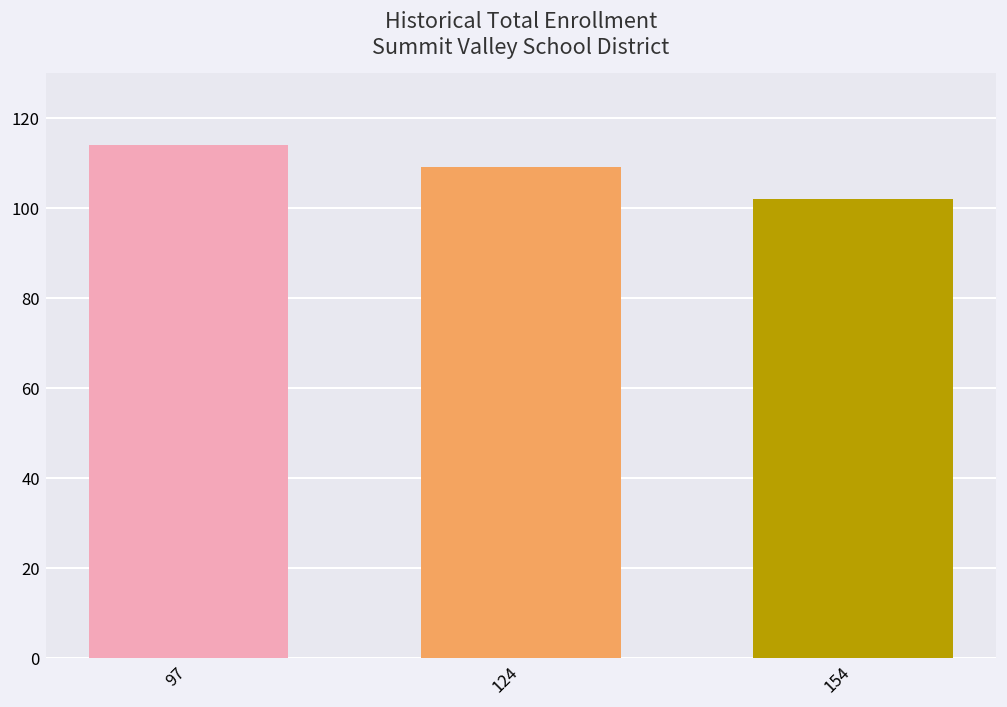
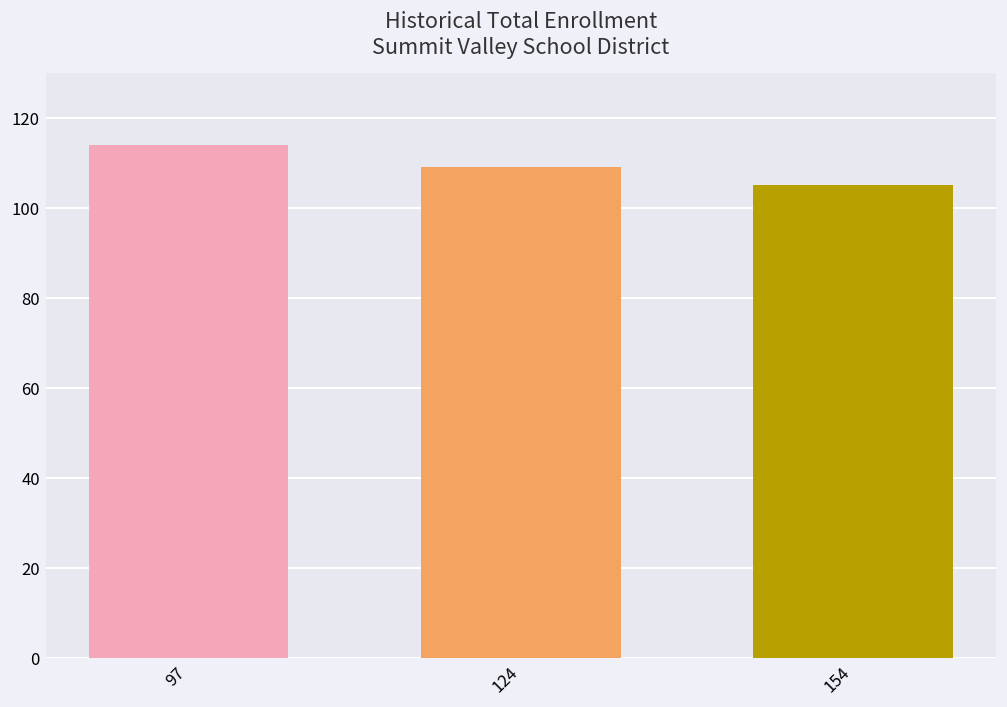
  {
    "97": 114,
    "124": 109,
-   "154": 102
+   "154": 105
  }
